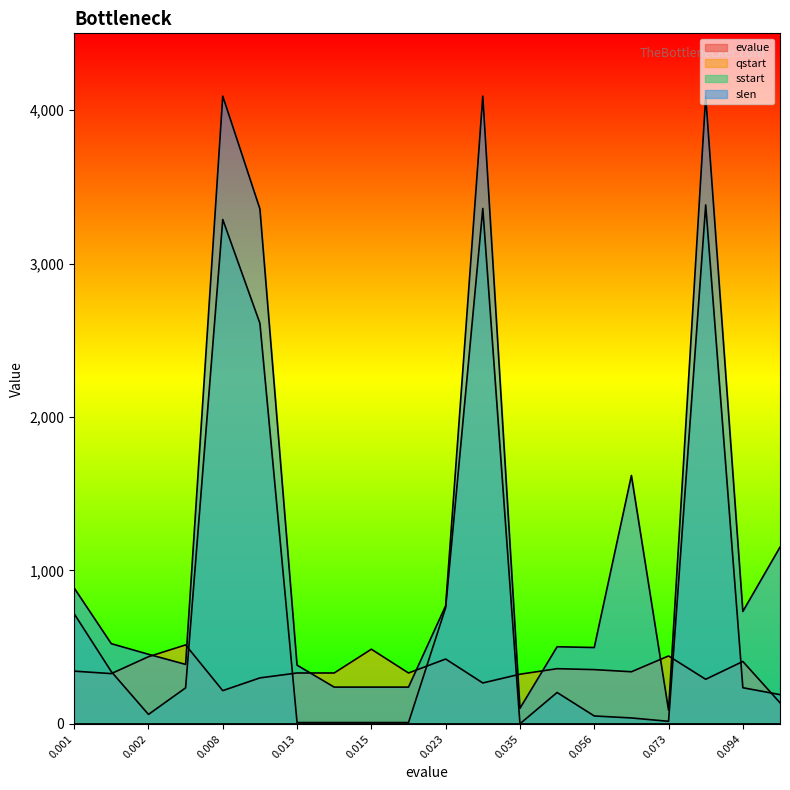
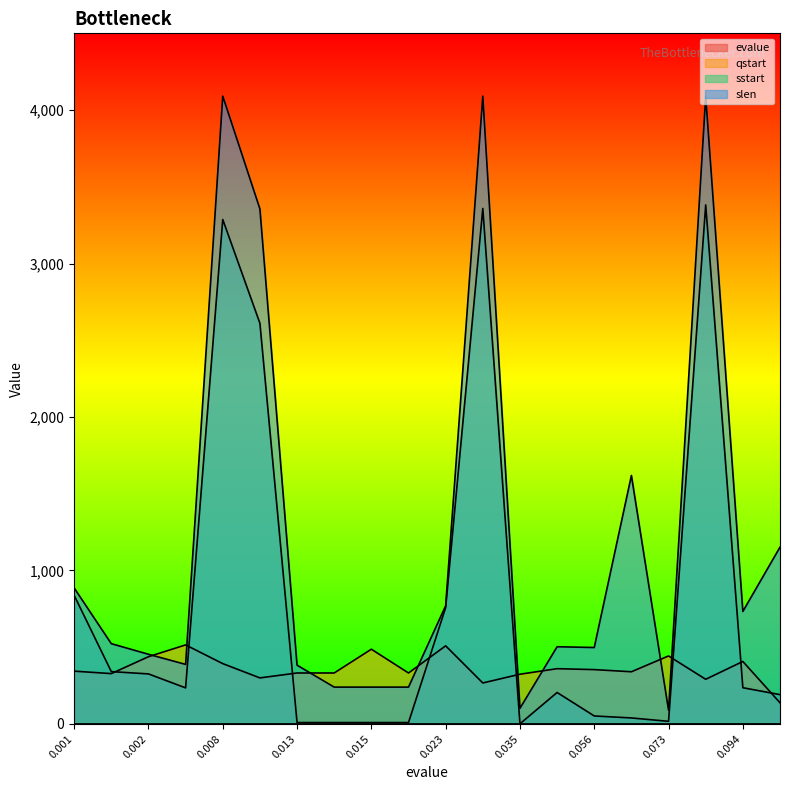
  {
    "evalue": {
      "0.001": "0",
      "0.002": "0",
      "0.008": "0",
      "0.023": "0",
      "0.056": "0",
      "0.073": "0",
      "0.094": "0"
    },
    "qstart": {
      "0.001": "340",
-     "0.008": "220",
+     "0.008": "390",
      "0.013": "330",
      "0.015": "490",
-     "0.023": "420",
+     "0.023": "510",
      "0.035": "320",
      "0.056": "350",
      "0.073": "440",
      "0.094": "410"
    },
    "sstart": {
-     "0.001": "720",
-     "0.002": "60",
+     "0.001": "840",
+     "0.002": "330",
      "0.008": "3,290",
      "0.056": "50",
      "0.073": "20",
      "0.094": "240"
    },
    "slen": {
      "0.001": "890",
      "0.008": "4,090",
      "0.013": "380",
      "0.015": "240",
      "0.035": "100",
      "0.056": "500",
      "0.073": "90",
      "0.094": "730"
    }
  }
